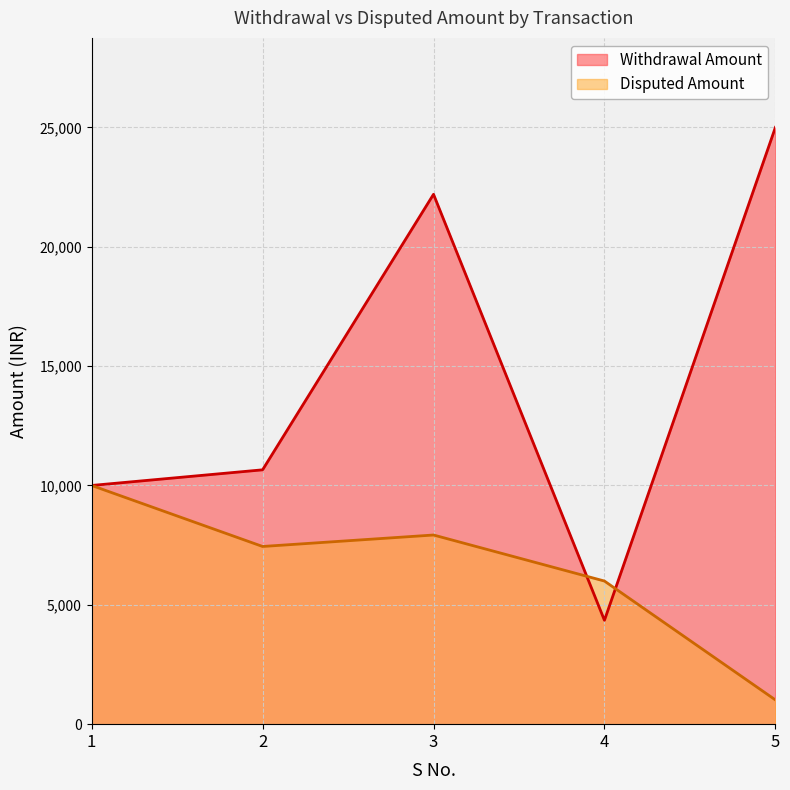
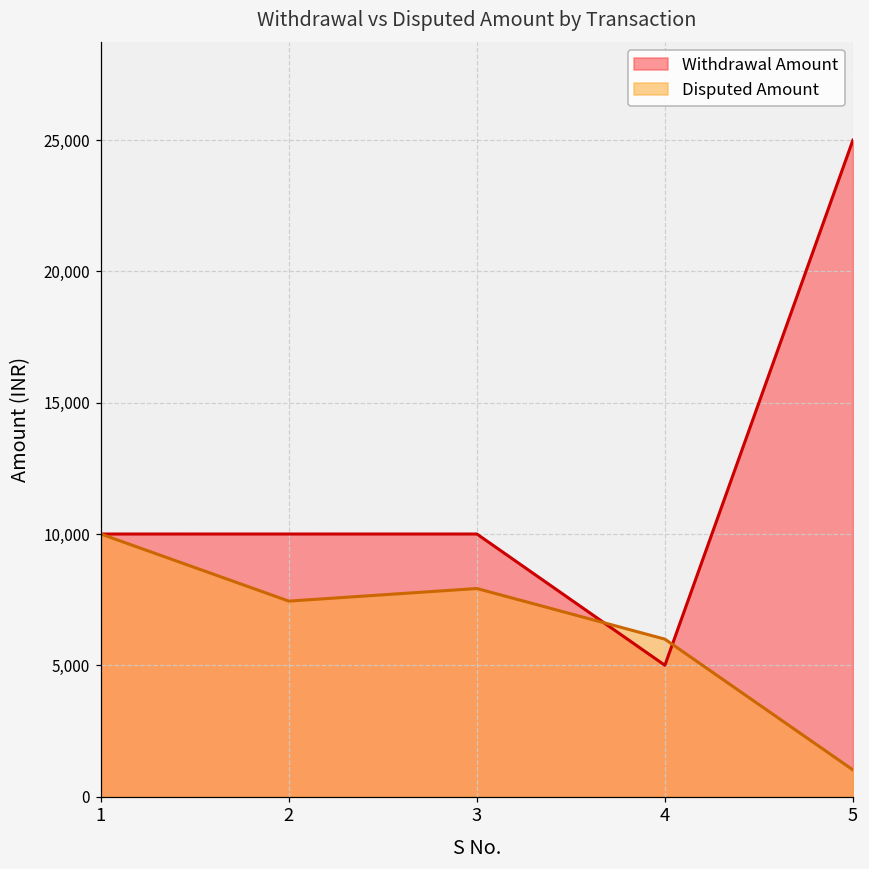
  {
    "Withdrawal Amount": {
-     "2": "10,700",
-     "3": "22,200",
-     "4": "4,400",
+     "2": "10,000",
+     "3": "10,000",
+     "4": "5,000",
      "5": "25,000"
    },
    "Disputed Amount": {
      "2": "7,400",
      "3": "7,900",
      "4": "6,000",
      "5": "1,000"
    }
  }
